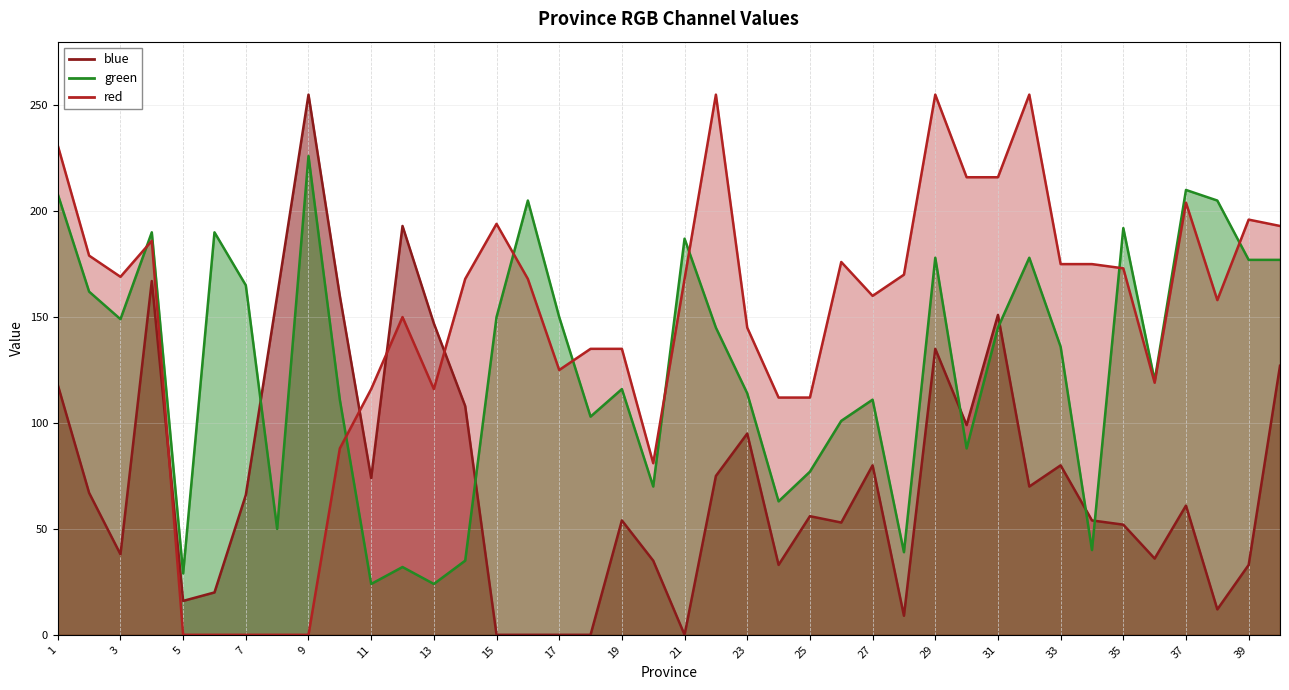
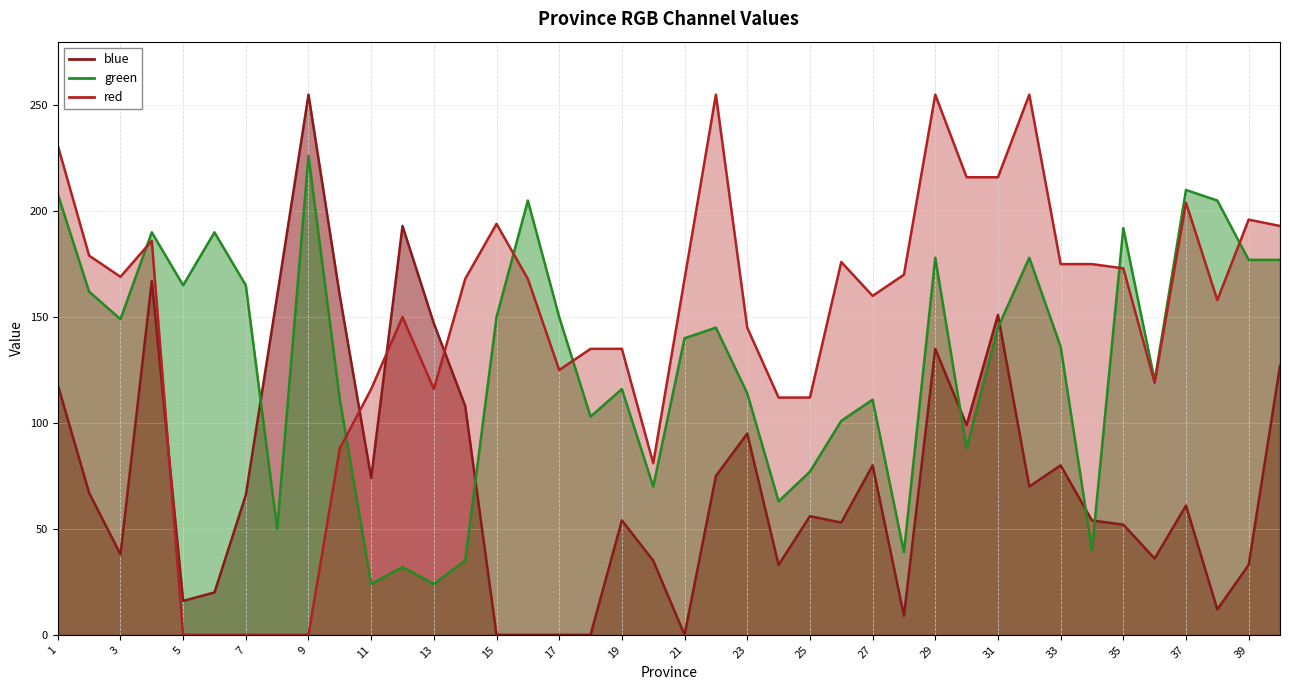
  {
    "green": {
      "1": 208,
      "3": 149,
-     "5": 29,
+     "5": 165,
      "7": 165,
      "9": 226,
      "11": 24,
      "13": 24,
      "15": 150,
      "17": 150,
      "19": 116,
-     "21": 187,
+     "21": 140,
      "23": 114,
      "25": 77,
      "27": 111,
      "29": 178,
      "31": 145,
      "33": 136,
      "35": 192,
      "37": 210,
      "39": 177
    }
  }
